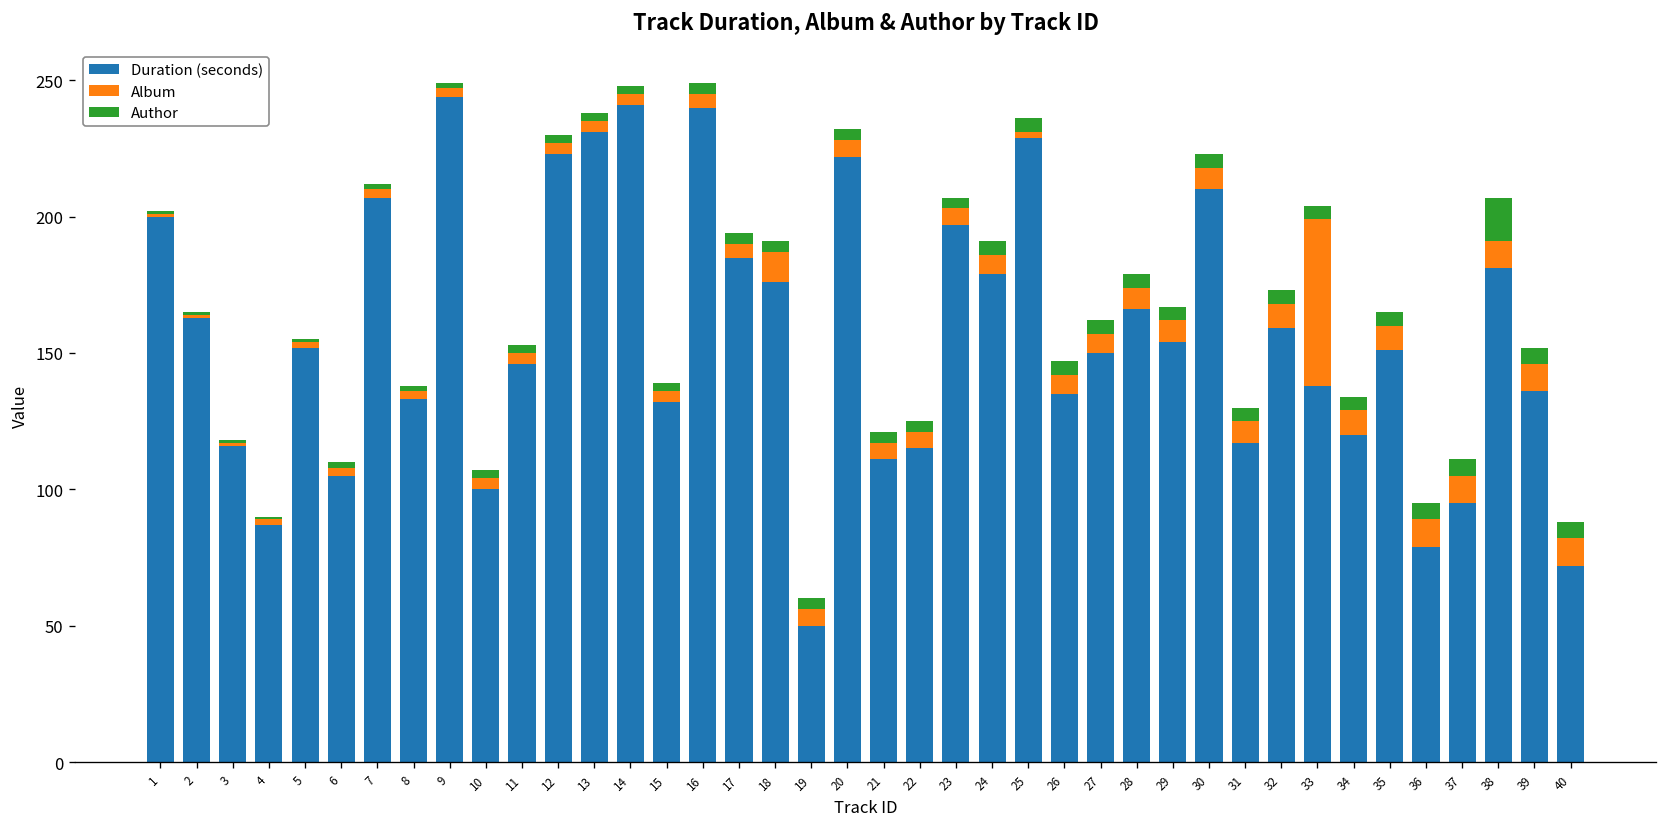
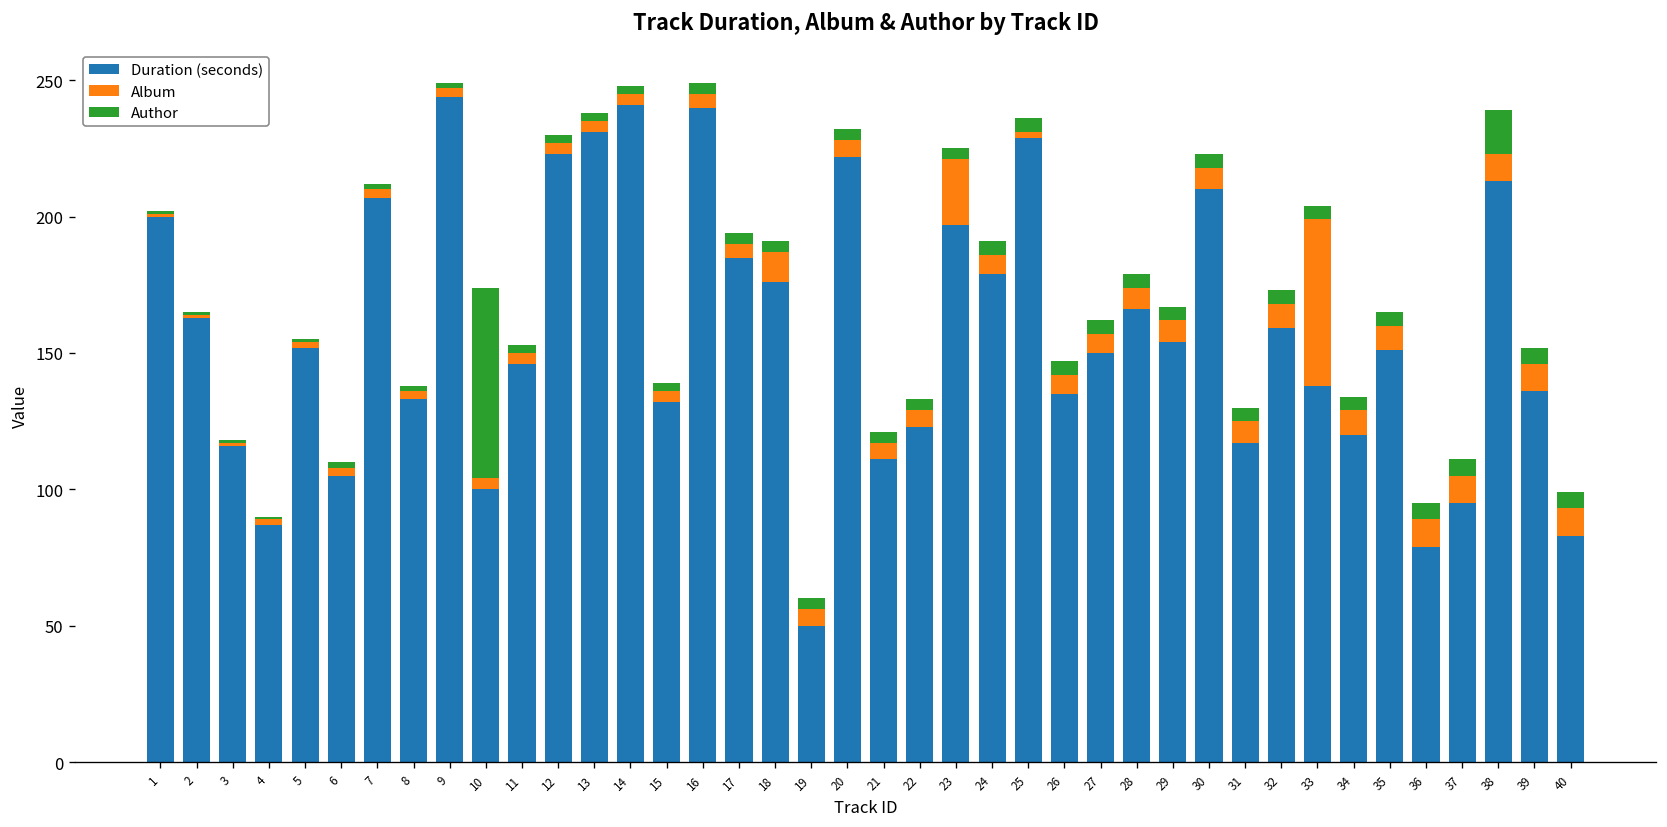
  {
    "Duration (seconds)": {
      "1": 200,
      "2": 163,
      "3": 116,
      "4": 87,
      "5": 152,
      "6": 105,
      "7": 207,
      "8": 133,
      "9": 244,
      "10": 100,
      "11": 146,
      "12": 223,
      "13": 231,
      "14": 241,
      "15": 132,
      "16": 240,
      "17": 185,
      "18": 176,
      "19": 50,
      "20": 222,
      "21": 111,
-     "22": 115,
+     "22": 123,
      "23": 197,
      "24": 179,
      "25": 229,
      "26": 135,
      "27": 150,
      "28": 166,
      "29": 154,
      "30": 210,
      "31": 117,
      "32": 159,
      "33": 138,
      "34": 120,
      "35": 151,
      "36": 79,
      "37": 95,
-     "38": 181,
+     "38": 213,
      "39": 136,
-     "40": 72
+     "40": 83
    },
    "Album": {
      "4": 2,
      "5": 2,
      "6": 3,
      "7": 3,
      "8": 3,
      "9": 3,
      "10": 4,
      "11": 4,
      "12": 4,
      "13": 4,
      "14": 4,
      "15": 4,
      "16": 5,
      "17": 5,
      "18": 11,
      "19": 6,
      "20": 6,
      "21": 6,
      "22": 6,
-     "23": 6,
+     "23": 24,
      "24": 7,
      "25": 2,
      "26": 7,
      "27": 7,
      "28": 8,
      "29": 8,
      "30": 8,
      "31": 8,
      "32": 9,
      "33": 61,
      "34": 9,
      "35": 9,
      "36": 10,
      "37": 10,
      "38": 10,
      "39": 10,
      "40": 10
    },
    "Author": {
      "6": 2,
      "7": 2,
      "8": 2,
      "9": 2,
-     "10": 3,
+     "10": 70,
      "11": 3,
      "12": 3,
      "13": 3,
      "14": 3,
      "15": 3,
      "16": 4,
      "17": 4,
      "18": 4,
      "19": 4,
      "20": 4,
      "21": 4,
      "22": 4,
      "23": 4,
      "24": 5,
      "25": 5,
      "26": 5,
      "27": 5,
      "28": 5,
      "29": 5,
      "30": 5,
      "31": 5,
      "32": 5,
      "33": 5,
      "34": 5,
      "35": 5,
      "36": 6,
      "37": 6,
      "38": 16,
      "39": 6,
      "40": 6
    }
  }
